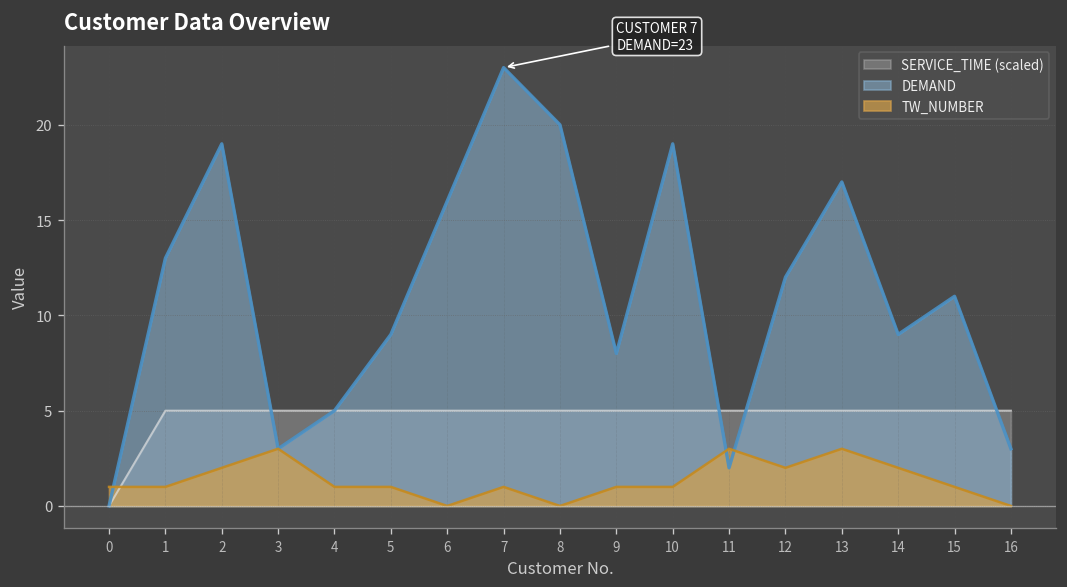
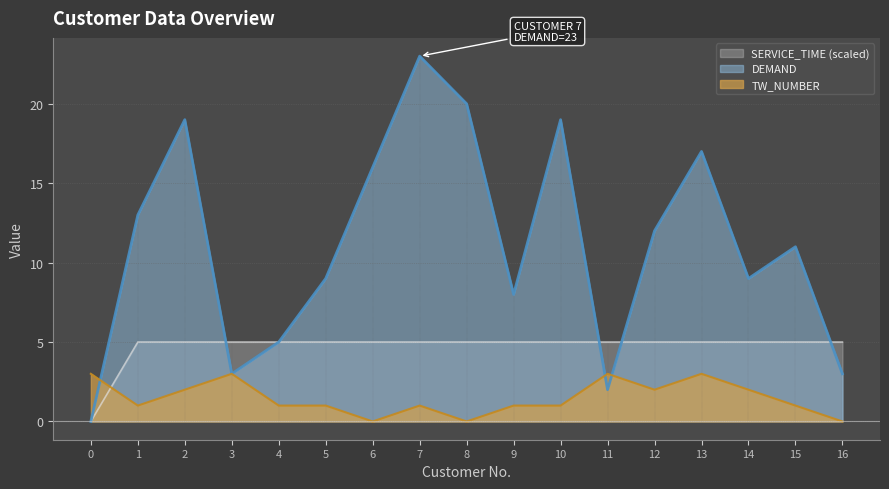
  {
    "TW_NUMBER": {
-     "0": 1,
+     "0": 3,
      "1": 1,
      "2": 2,
      "4": 1,
      "5": 1,
      "6": 0,
      "7": 1,
      "8": 0,
      "9": 1,
      "10": 1,
      "11": 3,
      "12": 2,
      "13": 3,
      "14": 2,
      "15": 1,
      "16": 0
    }
  }
